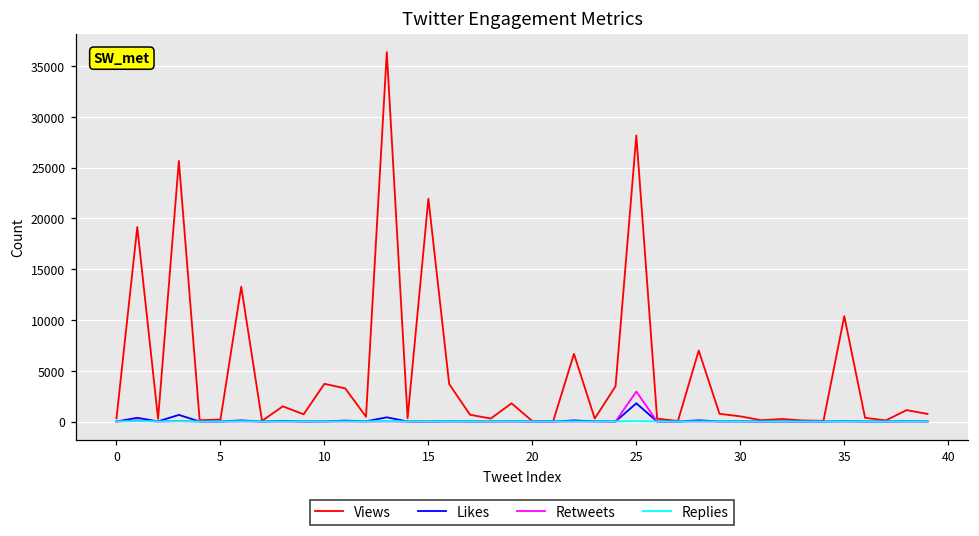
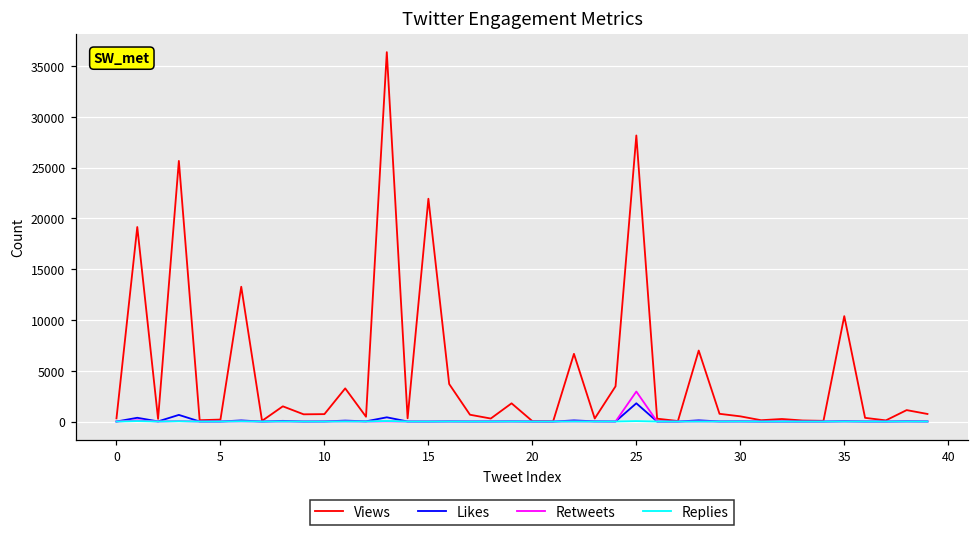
  {
    "Views": {
      "0": 0,
-     "10": 4000,
+     "10": 1000,
      "15": 22000,
      "25": 28000,
      "30": 1000,
      "35": 10000
    },
    "Likes": {
      "25": 2000
    },
    "Retweets": {
      "25": 3000
    },
    "Replies": {
      "25": 0
    }
  }
